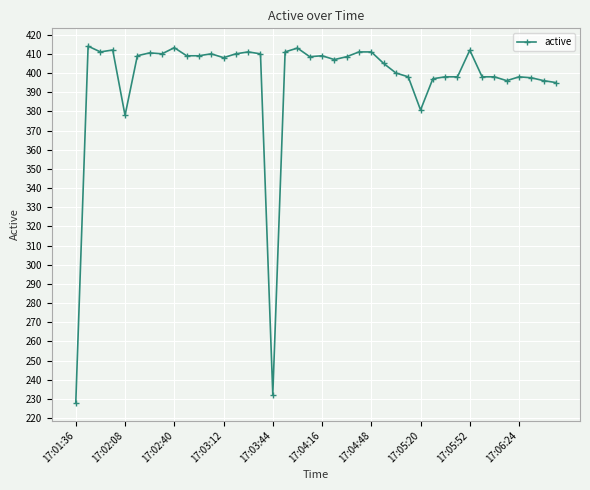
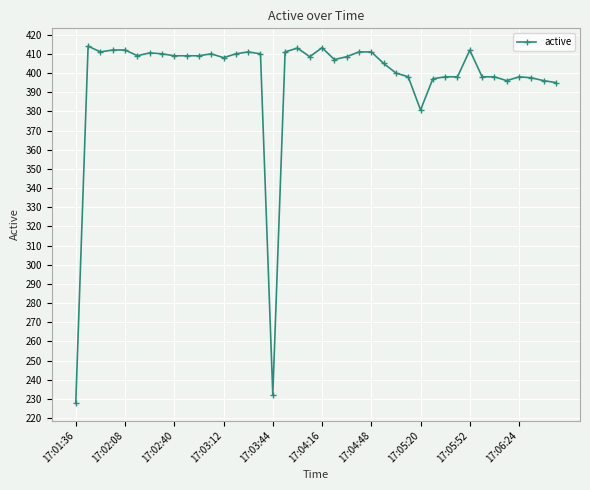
  {
    "17:01:36": 228,
-   "17:02:08": 378,
-   "17:02:40": 413,
+   "17:02:08": 412,
+   "17:02:40": 409,
    "17:03:12": 408,
    "17:03:44": 232,
-   "17:04:16": 409,
+   "17:04:16": 413,
    "17:04:48": 411,
    "17:05:20": 381,
    "17:05:52": 412,
    "17:06:24": 398
  }
